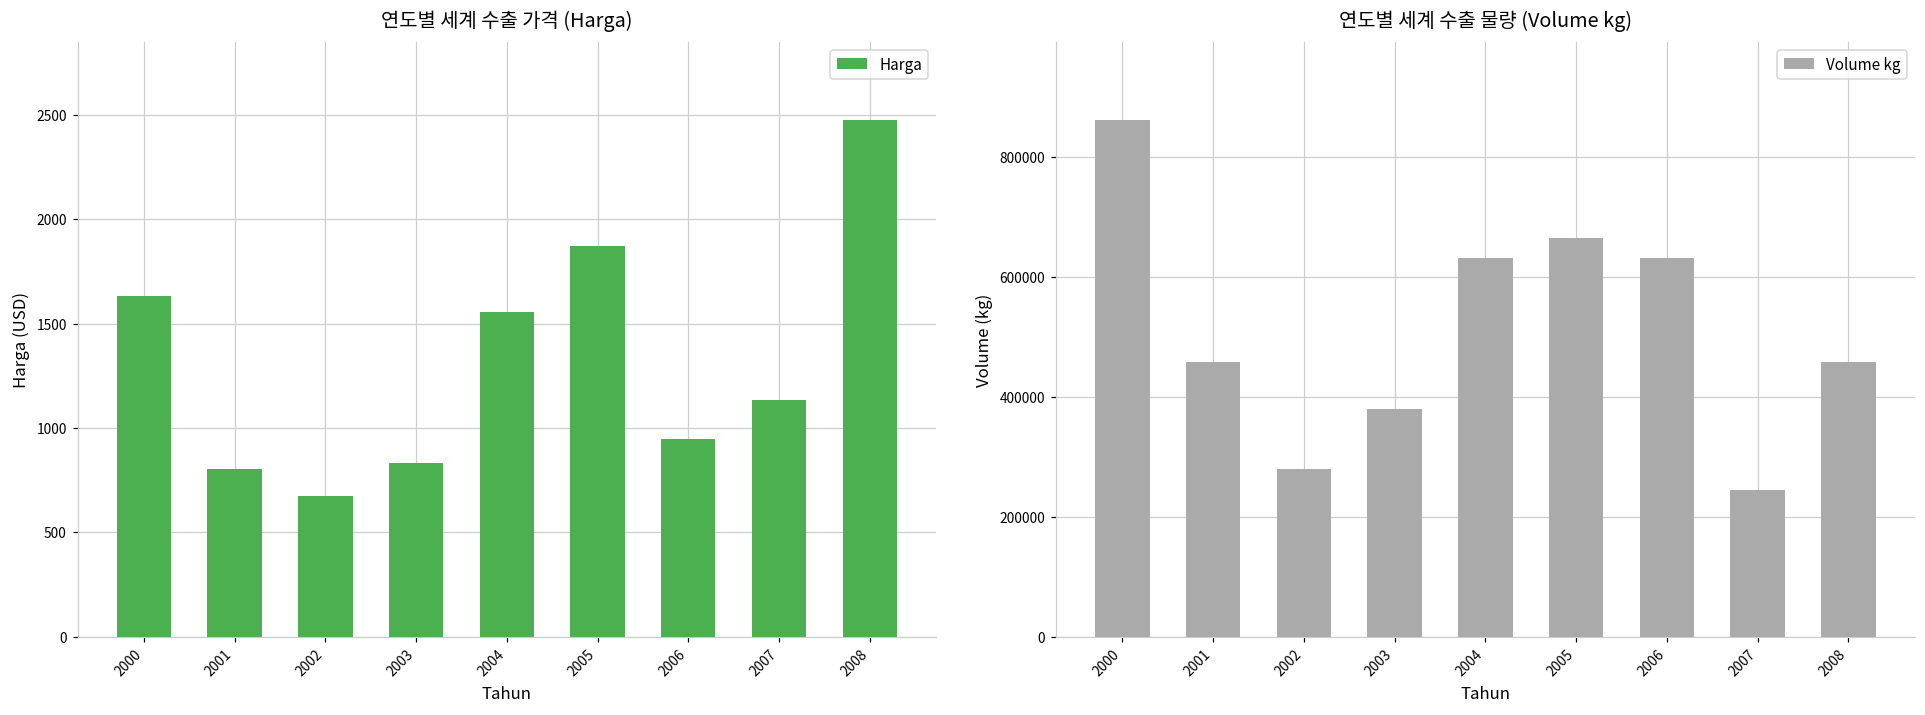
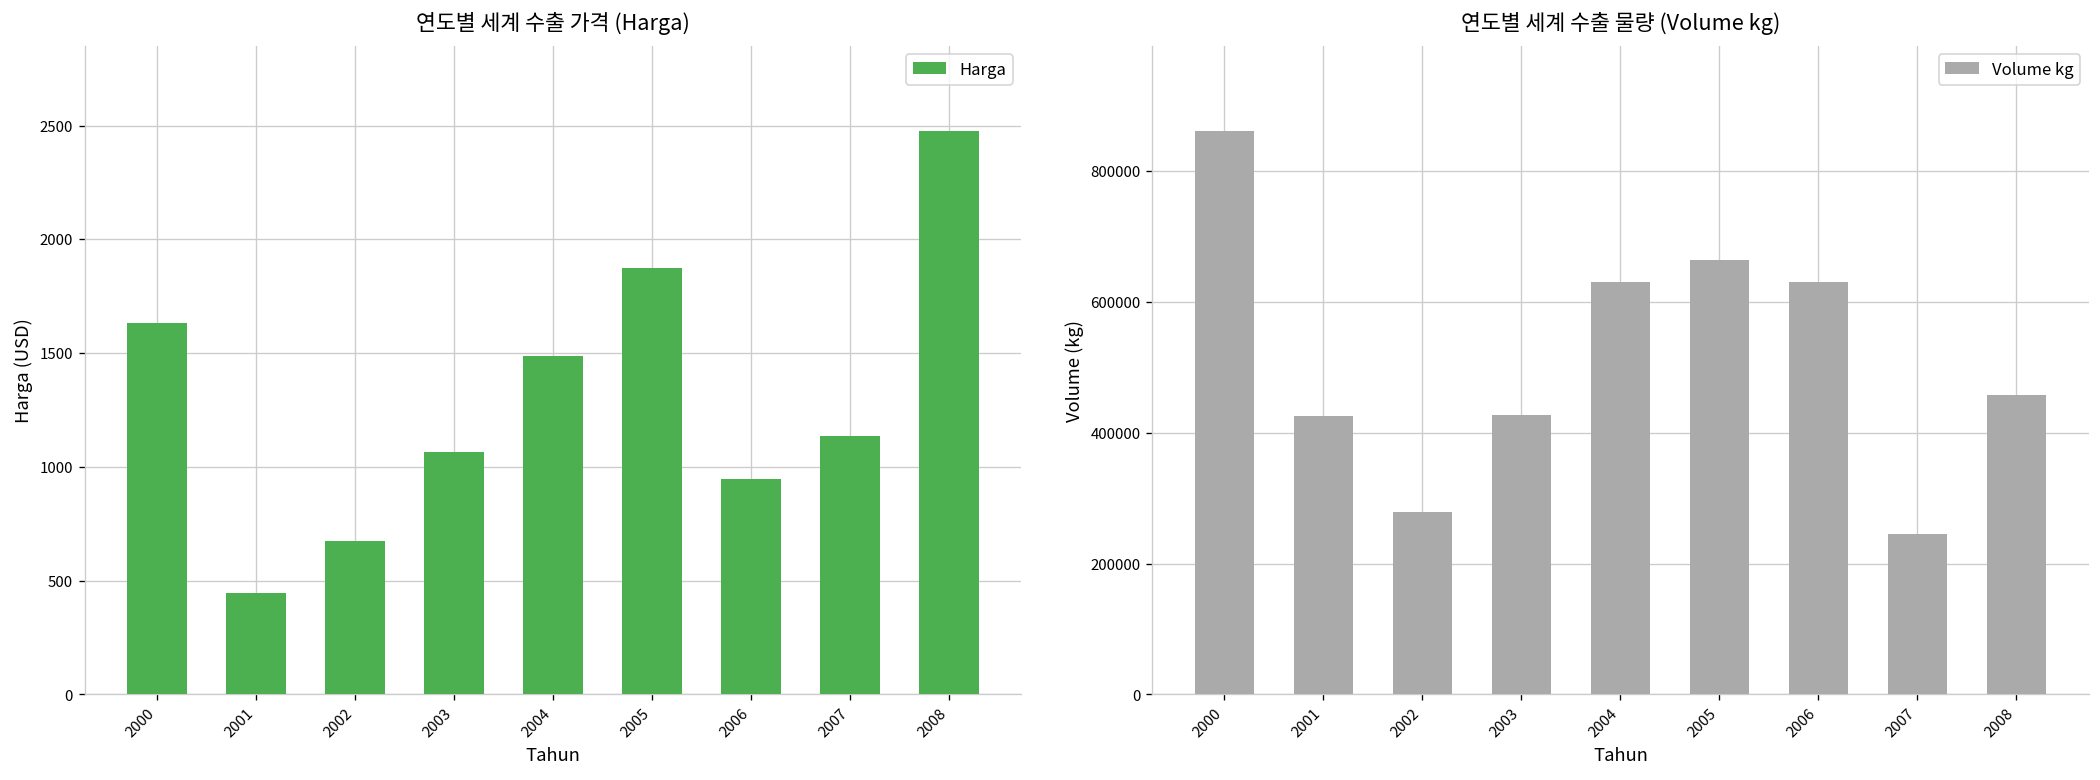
  {
    "연도별 세계 수출 가격 (Harga)": {
      "2000": 1630,
-     "2001": 800,
+     "2001": 450,
      "2002": 670,
-     "2003": 830,
-     "2004": 1550,
+     "2003": 1070,
+     "2004": 1490,
      "2005": 1870,
      "2006": 950,
      "2007": 1130,
      "2008": 2480
    },
    "연도별 세계 수출 물량 (Volume kg)": {
      "2000": 860000,
-     "2001": 460000,
+     "2001": 430000,
      "2002": 280000,
-     "2003": 380000,
+     "2003": 430000,
      "2004": 630000,
      "2005": 660000,
      "2006": 630000,
      "2007": 250000,
      "2008": 460000
    }
  }
